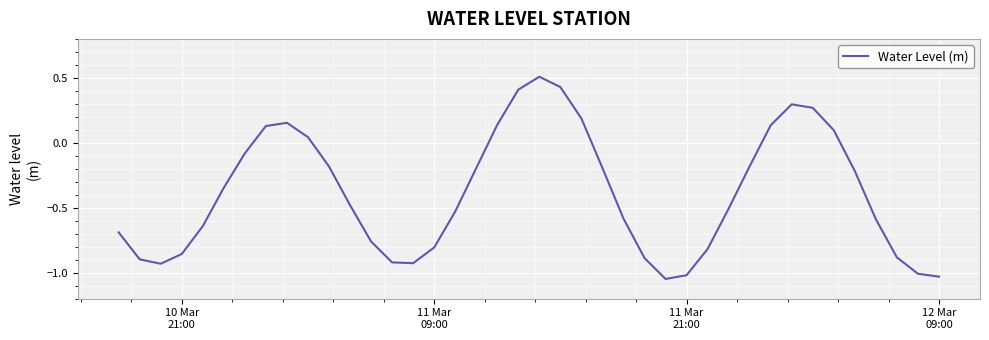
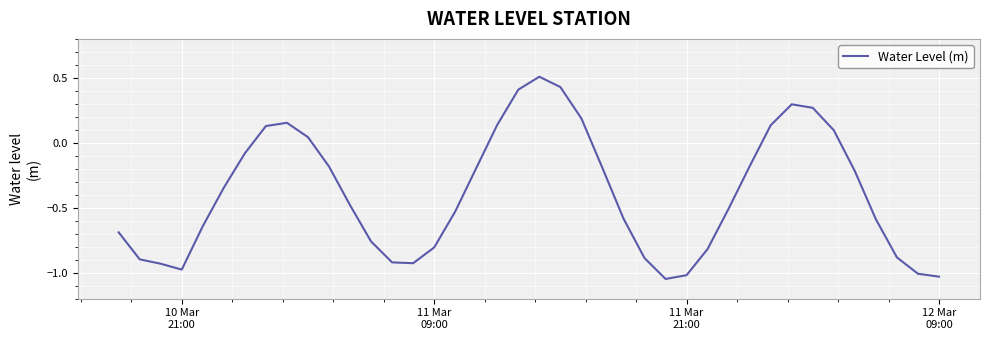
  {
-   "10 Mar 21:00": -0.86,
+   "10 Mar 21:00": -0.98,
    "11 Mar 09:00": -0.81,
    "11 Mar 21:00": -1.02,
    "12 Mar 09:00": -1.03
  }
